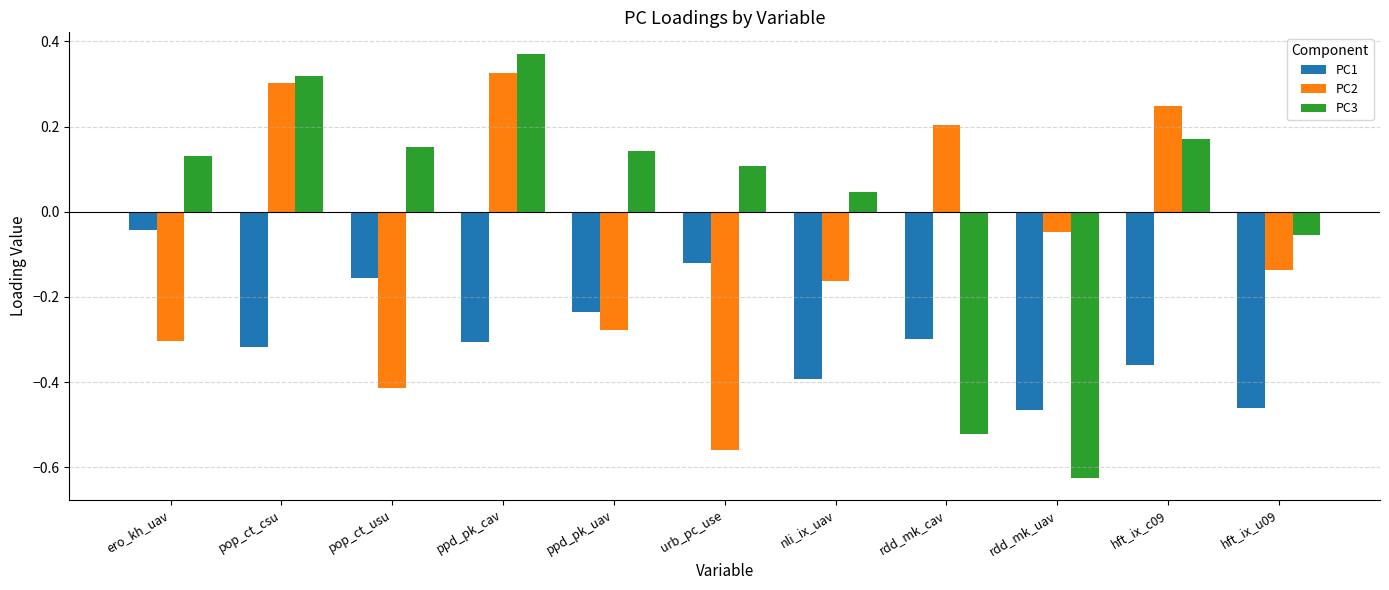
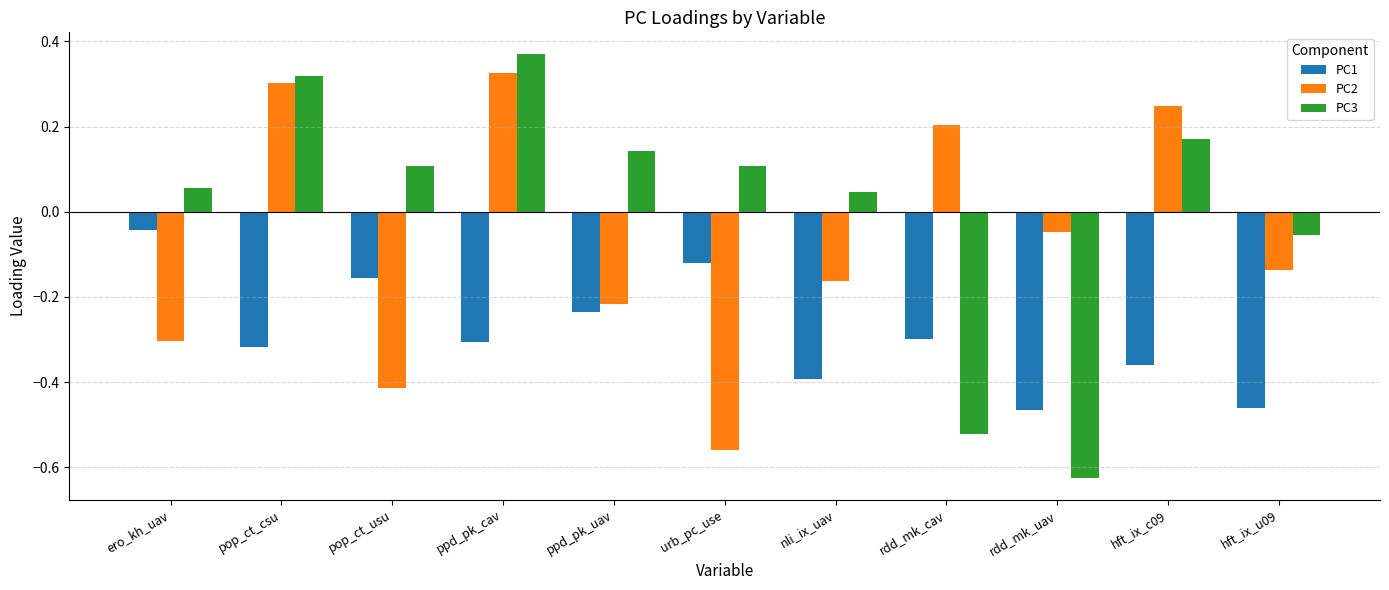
  {
    "PC1": {
      "ero_kh_uav": -0.04,
      "pop_ct_csu": -0.32,
      "pop_ct_usu": -0.15,
      "ppd_pk_cav": -0.31,
      "ppd_pk_uav": -0.24,
      "urb_pc_use": -0.12,
      "nli_ix_uav": -0.39,
      "rdd_mk_cav": -0.30,
      "rdd_mk_uav": -0.46,
      "hft_ix_c09": -0.36,
      "hft_ix_u09": -0.46
    },
    "PC2": {
      "ero_kh_uav": -0.30,
      "pop_ct_csu": 0.30,
      "pop_ct_usu": -0.41,
      "ppd_pk_cav": 0.33,
-     "ppd_pk_uav": -0.28,
+     "ppd_pk_uav": -0.22,
      "urb_pc_use": -0.56,
      "nli_ix_uav": -0.16,
      "rdd_mk_cav": 0.20,
      "rdd_mk_uav": -0.05,
      "hft_ix_c09": 0.25,
      "hft_ix_u09": -0.14
    },
    "PC3": {
-     "ero_kh_uav": 0.13,
+     "ero_kh_uav": 0.06,
      "pop_ct_csu": 0.32,
-     "pop_ct_usu": 0.15,
+     "pop_ct_usu": 0.11,
      "ppd_pk_cav": 0.37,
      "ppd_pk_uav": 0.14,
      "urb_pc_use": 0.11,
      "nli_ix_uav": 0.05,
      "rdd_mk_cav": -0.52,
      "rdd_mk_uav": -0.63,
      "hft_ix_c09": 0.17,
      "hft_ix_u09": -0.06
    }
  }
